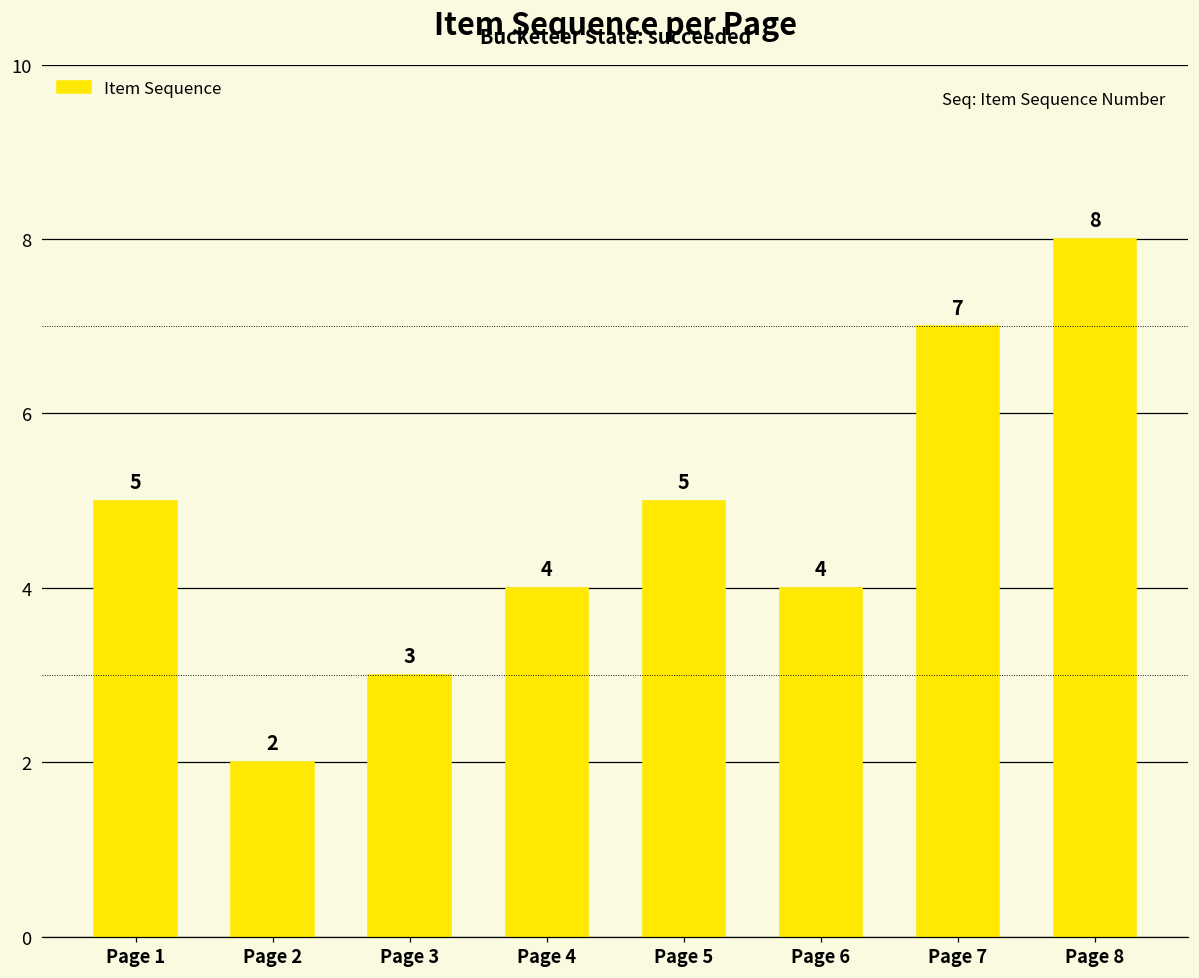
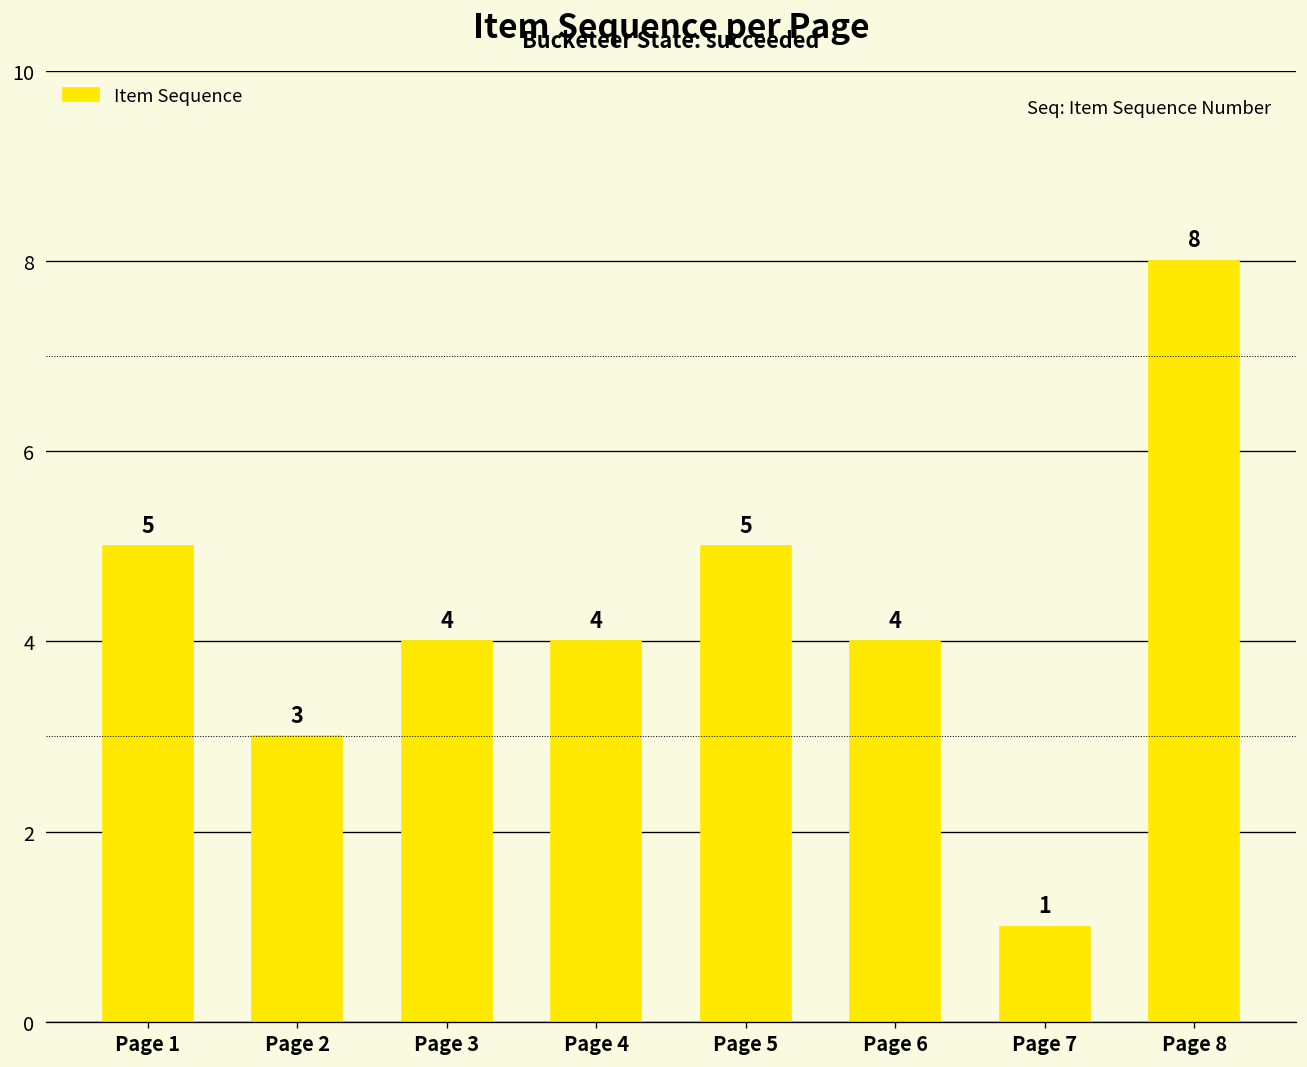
  {
    "Page 1": 5,
-   "Page 2": 2,
-   "Page 3": 3,
+   "Page 2": 3,
+   "Page 3": 4,
    "Page 4": 4,
    "Page 5": 5,
    "Page 6": 4,
-   "Page 7": 7,
+   "Page 7": 1,
    "Page 8": 8
  }
